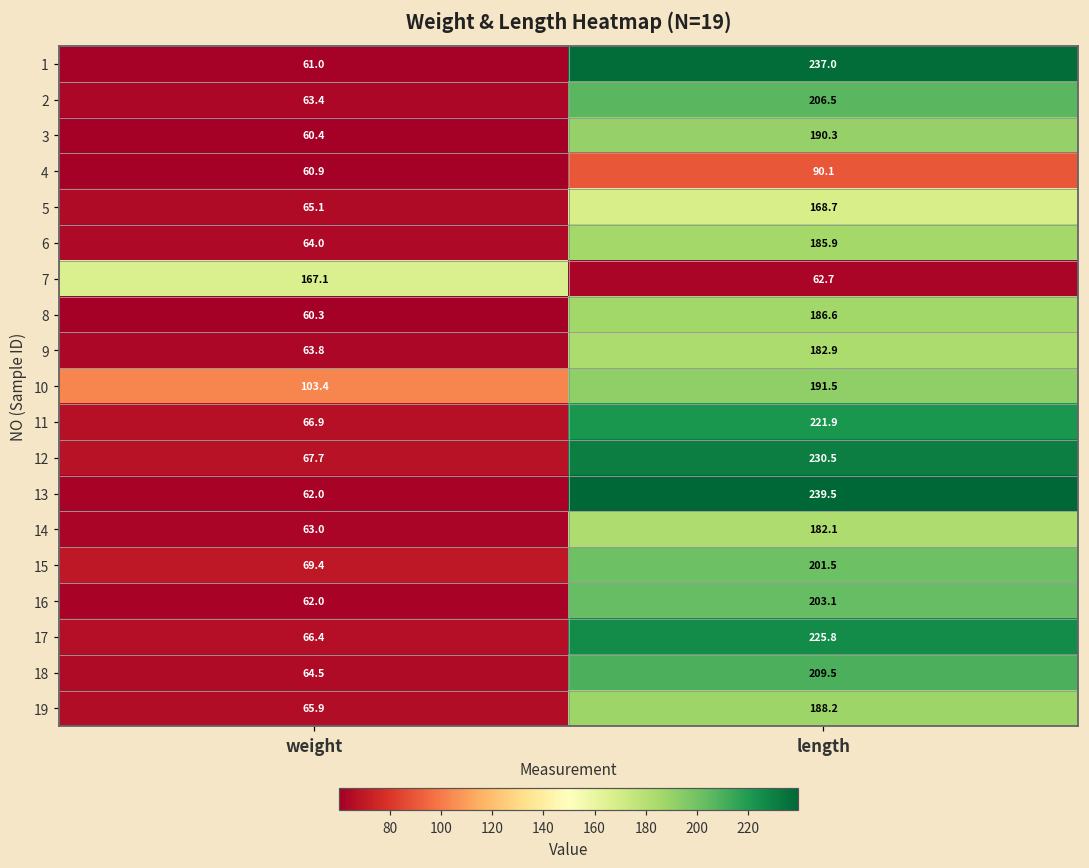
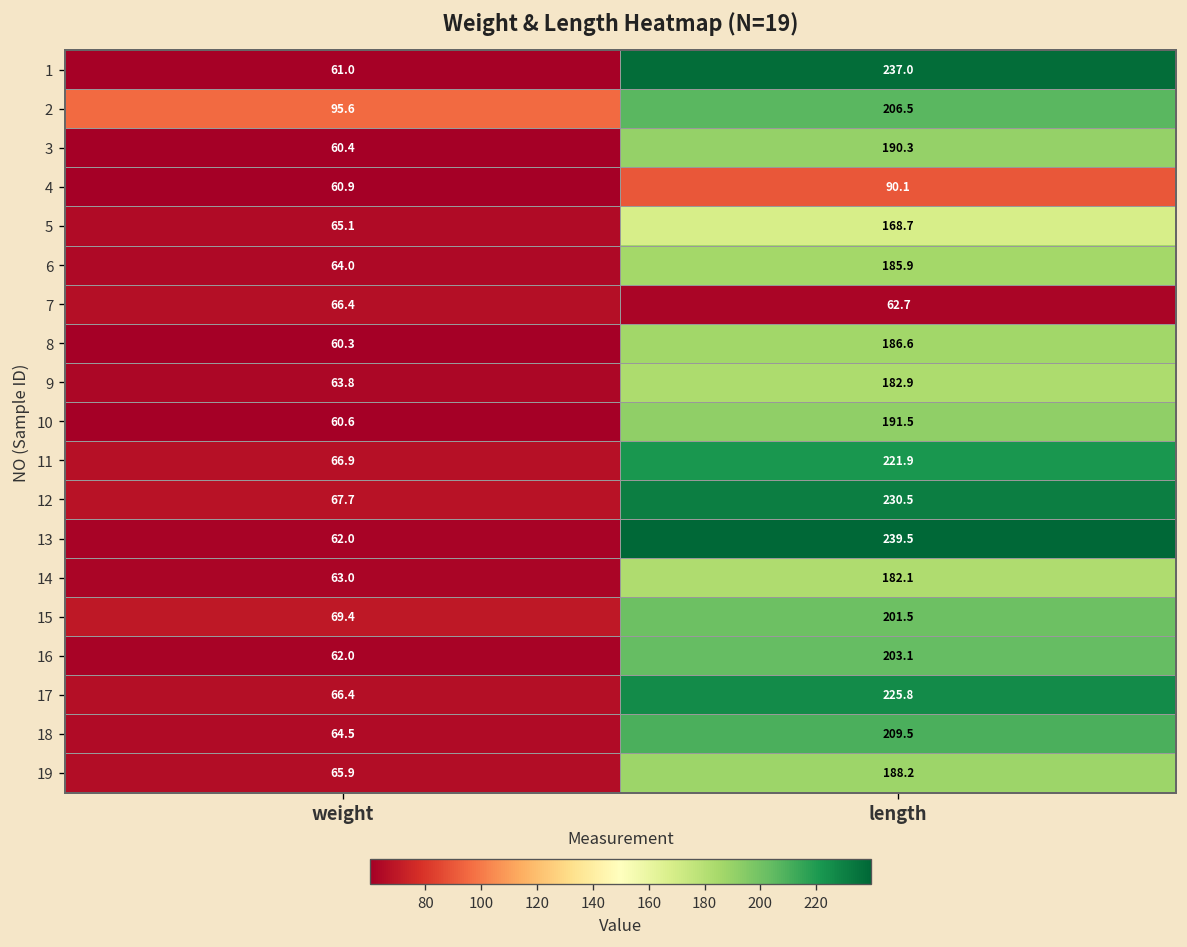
  {
    "1": {
      "weight": 61.0,
      "length": 237.0
    },
    "2": {
-     "weight": 63.4,
+     "weight": 95.6,
      "length": 206.5
    },
    "3": {
      "weight": 60.4,
      "length": 190.3
    },
    "4": {
      "weight": 60.9,
      "length": 90.1
    },
    "5": {
      "weight": 65.1,
      "length": 168.7
    },
    "6": {
      "weight": 64.0,
      "length": 185.9
    },
    "7": {
-     "weight": 167.1,
+     "weight": 66.4,
      "length": 62.7
    },
    "8": {
      "weight": 60.3,
      "length": 186.6
    },
    "9": {
      "weight": 63.8,
      "length": 182.9
    },
    "10": {
-     "weight": 103.4,
+     "weight": 60.6,
      "length": 191.5
    },
    "11": {
      "weight": 66.9,
      "length": 221.9
    },
    "12": {
      "weight": 67.7,
      "length": 230.5
    },
    "13": {
      "weight": 62.0,
      "length": 239.5
    },
    "14": {
      "weight": 63.0,
      "length": 182.1
    },
    "15": {
      "weight": 69.4,
      "length": 201.5
    },
    "16": {
      "weight": 62.0,
      "length": 203.1
    },
    "17": {
      "weight": 66.4,
      "length": 225.8
    },
    "18": {
      "weight": 64.5,
      "length": 209.5
    },
    "19": {
      "weight": 65.9,
      "length": 188.2
    }
  }
